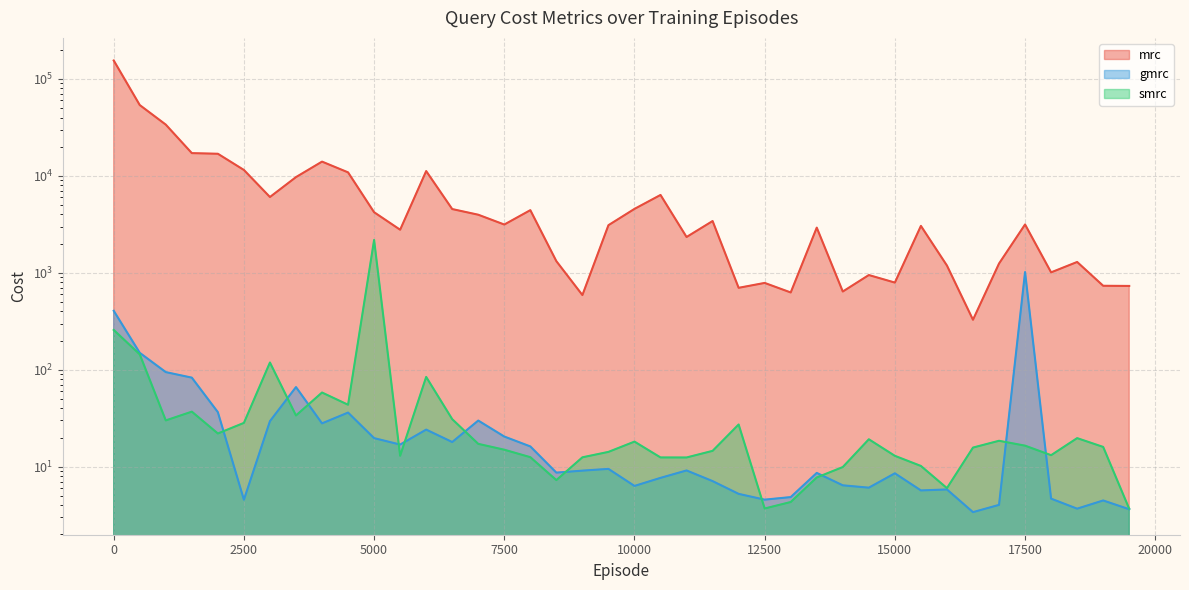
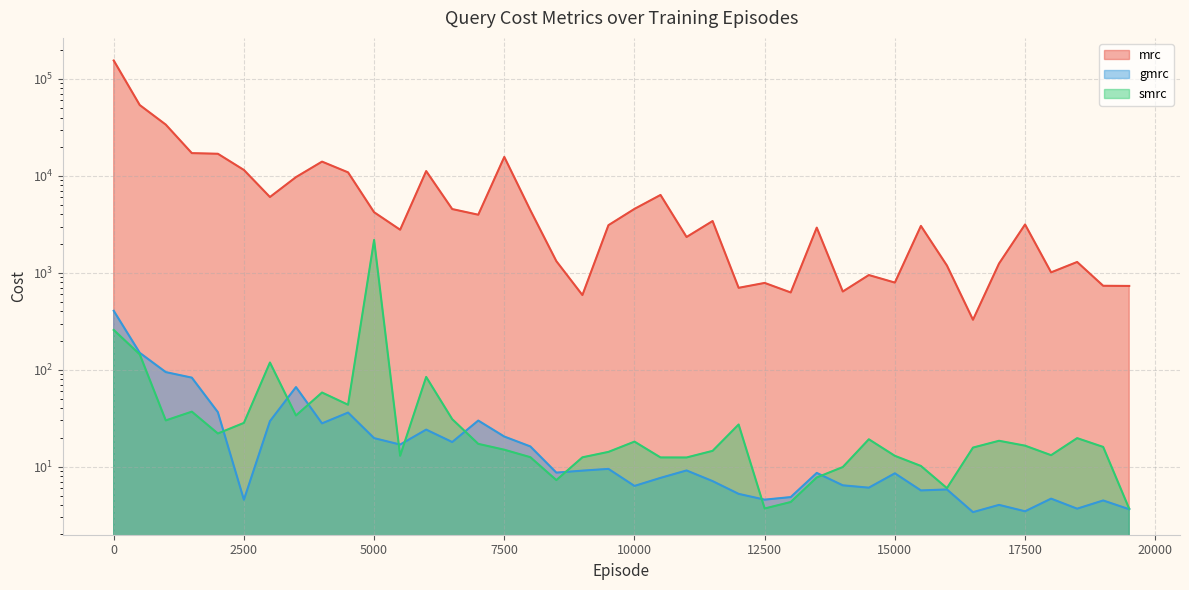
  {
    "mrc": {
      "0": 160000,
      "2500": 12000,
      "5000": 4000,
-     "7500": 3100,
+     "7500": 16000,
      "10000": 5000,
      "12500": 800,
      "15000": 800,
      "17500": 3200
    },
    "gmrc": {
      "0": 410,
      "2500": 5,
      "5000": 20,
      "7500": 20,
      "10000": 6,
      "12500": 5,
      "15000": 9,
-     "17500": 1000
+     "17500": 3.5
    },
    "smrc": {
      "0": 260,
      "2500": 28,
      "5000": 2200,
      "7500": 15,
      "10000": 18,
      "12500": 3.7,
      "15000": 13,
      "17500": 16
    }
  }
